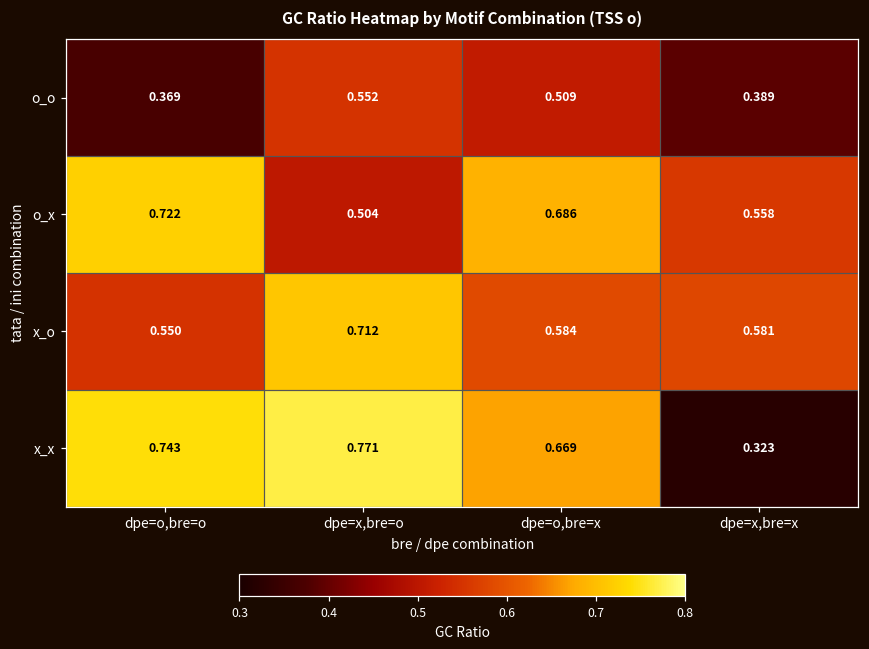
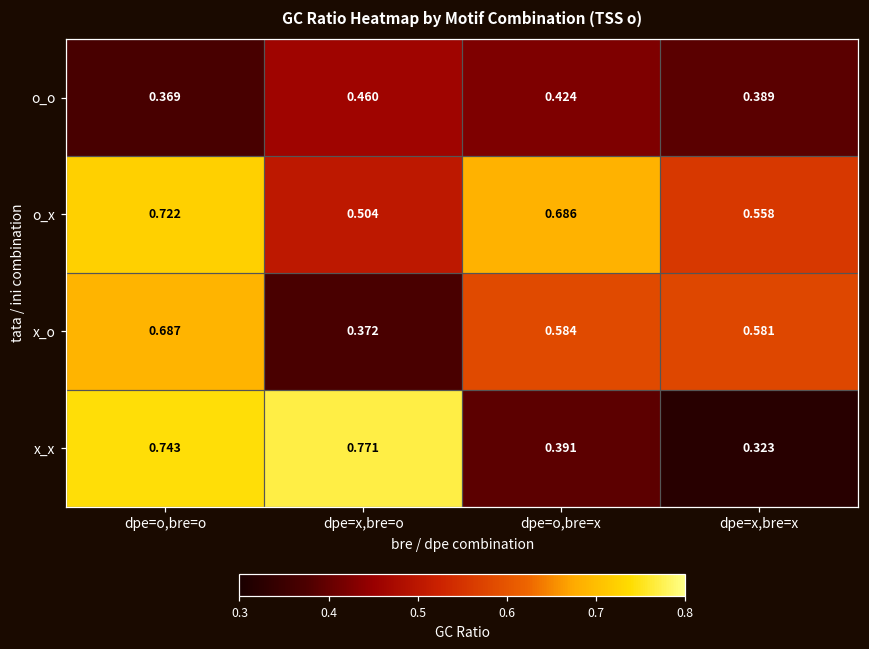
  {
    "o_o": {
      "dpe=o,bre=o": 0.369,
-     "dpe=x,bre=o": 0.552,
-     "dpe=o,bre=x": 0.509,
+     "dpe=x,bre=o": 0.460,
+     "dpe=o,bre=x": 0.424,
      "dpe=x,bre=x": 0.389
    },
    "o_x": {
      "dpe=o,bre=o": 0.722,
      "dpe=x,bre=o": 0.504,
      "dpe=o,bre=x": 0.686,
      "dpe=x,bre=x": 0.558
    },
    "x_o": {
-     "dpe=o,bre=o": 0.550,
-     "dpe=x,bre=o": 0.712,
+     "dpe=o,bre=o": 0.687,
+     "dpe=x,bre=o": 0.372,
      "dpe=o,bre=x": 0.584,
      "dpe=x,bre=x": 0.581
    },
    "x_x": {
      "dpe=o,bre=o": 0.743,
      "dpe=x,bre=o": 0.771,
-     "dpe=o,bre=x": 0.669,
+     "dpe=o,bre=x": 0.391,
      "dpe=x,bre=x": 0.323
    }
  }
